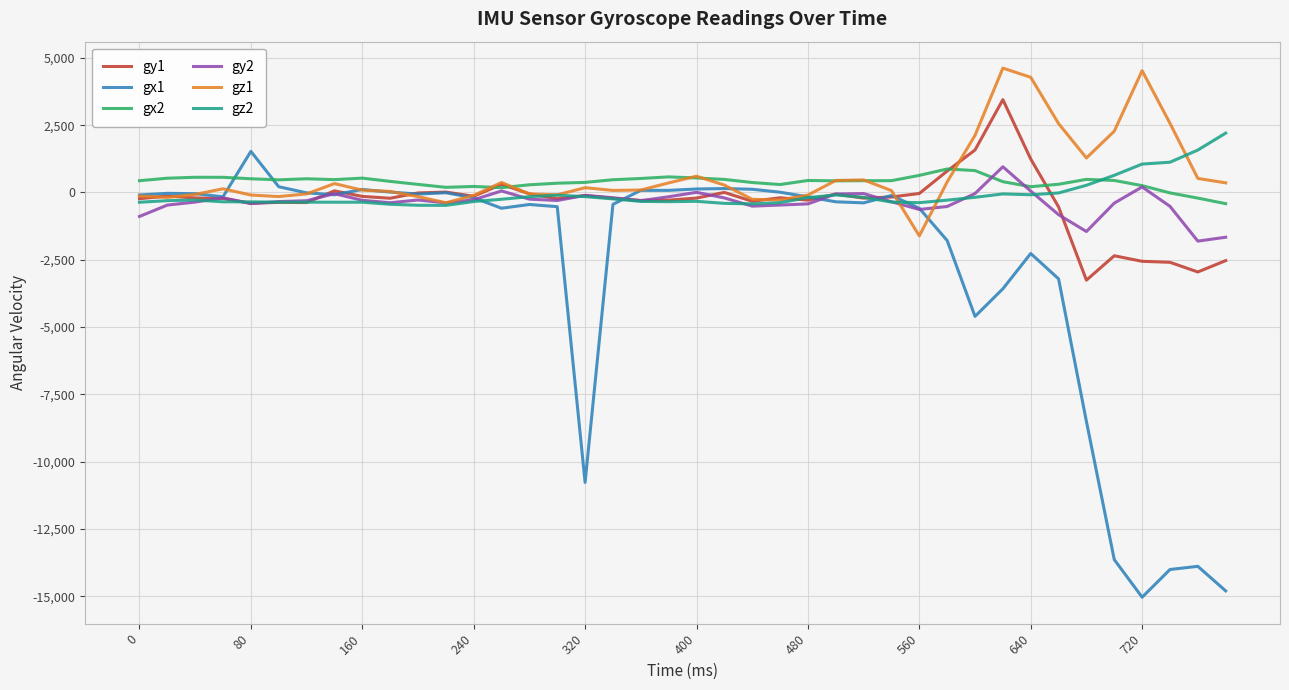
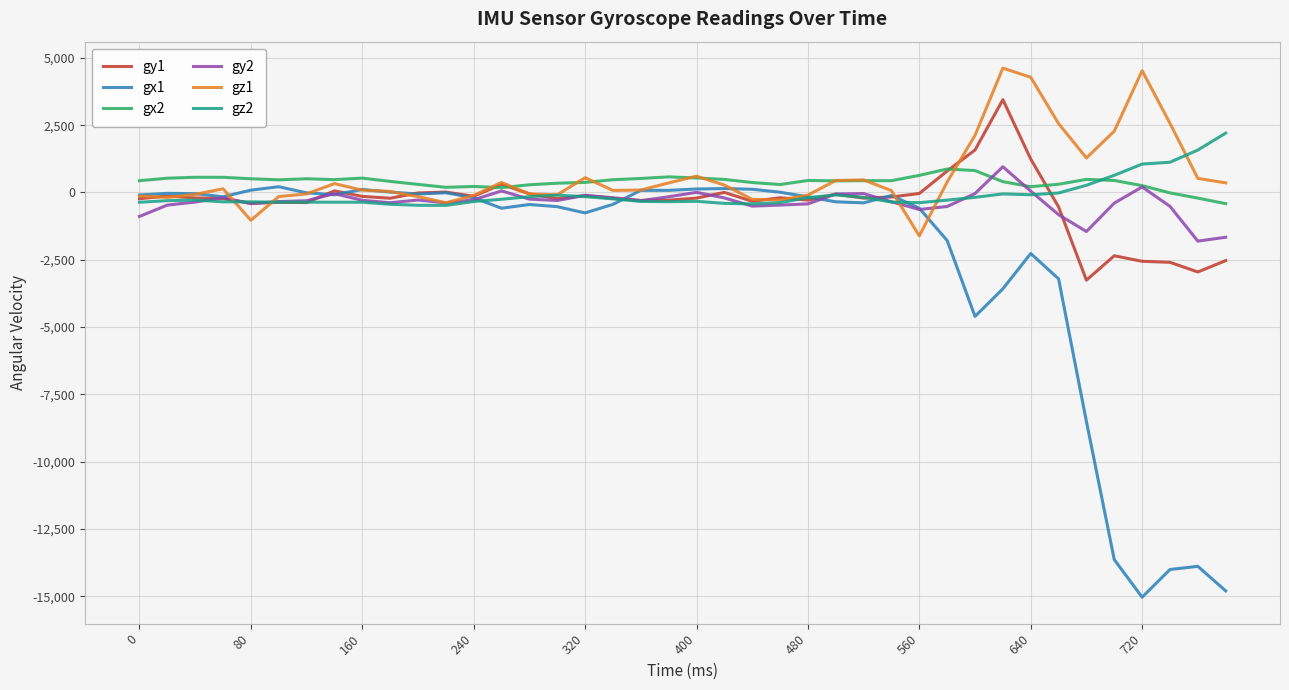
  {
    "gy1": {
      "0": "-200",
      "160": "-100",
      "400": "-200",
      "560": "0",
      "640": "1,200",
      "720": "-2,600"
    },
    "gx1": {
-     "80": "1,500",
-     "320": "-10,800",
+     "80": "100",
+     "320": "-800",
      "400": "100",
      "640": "-2,300",
      "720": "-15,000"
    },
    "gy2": {
      "0": "-900",
      "400": "0",
      "480": "-400",
      "640": "100"
    },
    "gz1": {
-     "80": "-100",
-     "320": "200",
+     "80": "-1,000",
+     "320": "500",
      "560": "-1,600",
      "640": "4,300",
      "720": "4,500"
    }
  }
